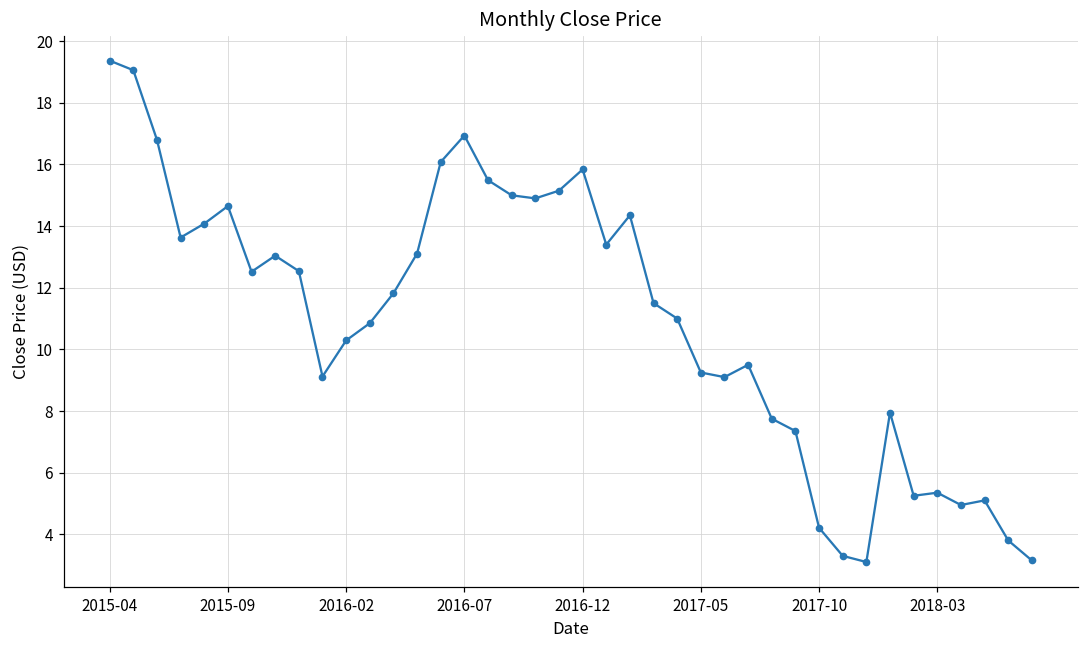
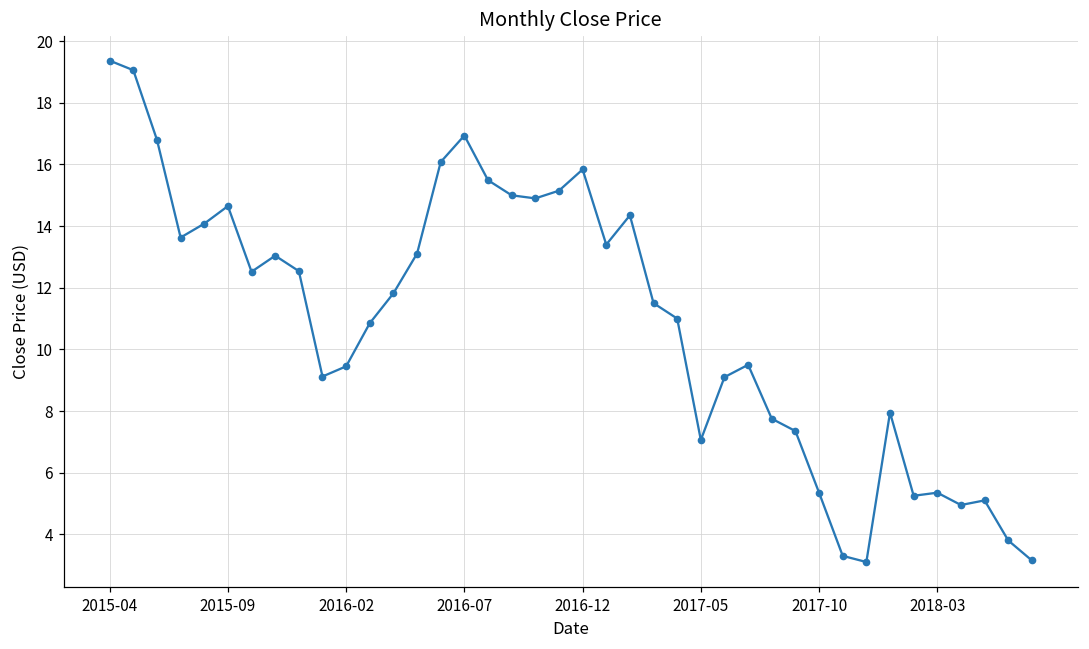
  {
    "2015-04": 19.4,
    "2015-09": 14.7,
-   "2016-02": 10.3,
+   "2016-02": 9.5,
    "2016-07": 16.9,
    "2016-12": 15.8,
-   "2017-05": 9.3,
-   "2017-10": 4.2,
+   "2017-05": 7.1,
+   "2017-10": 5.4,
    "2018-03": 5.4
  }
